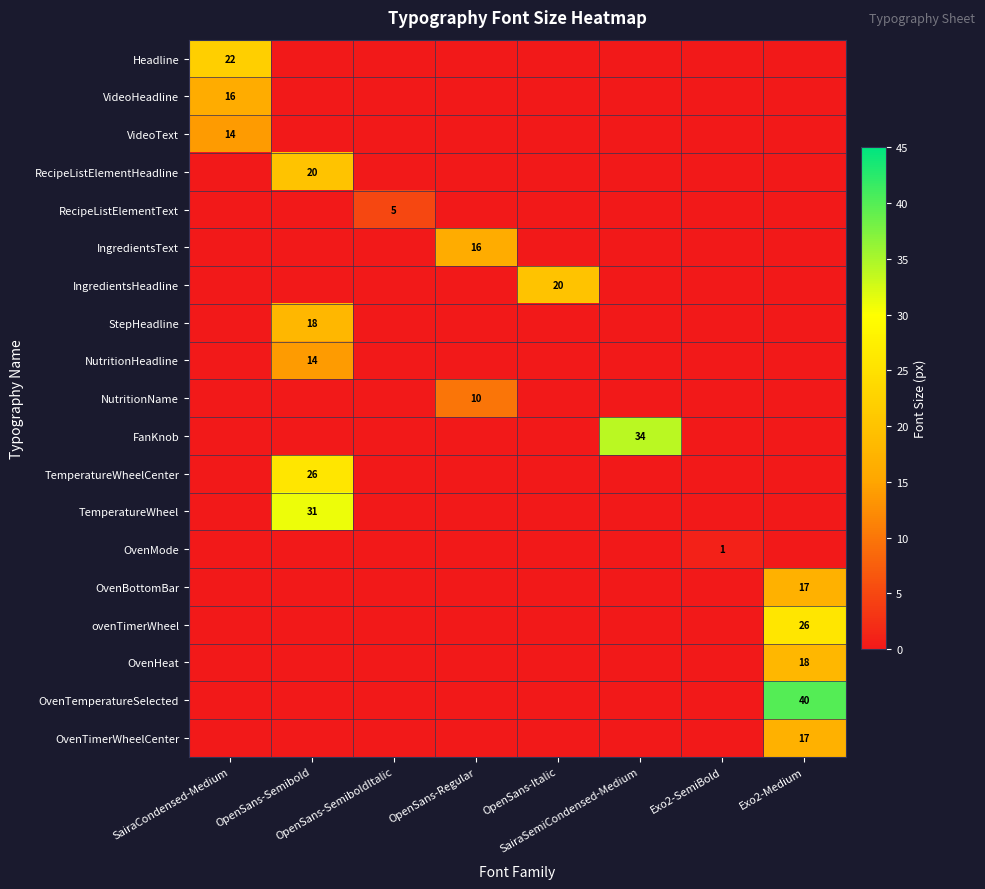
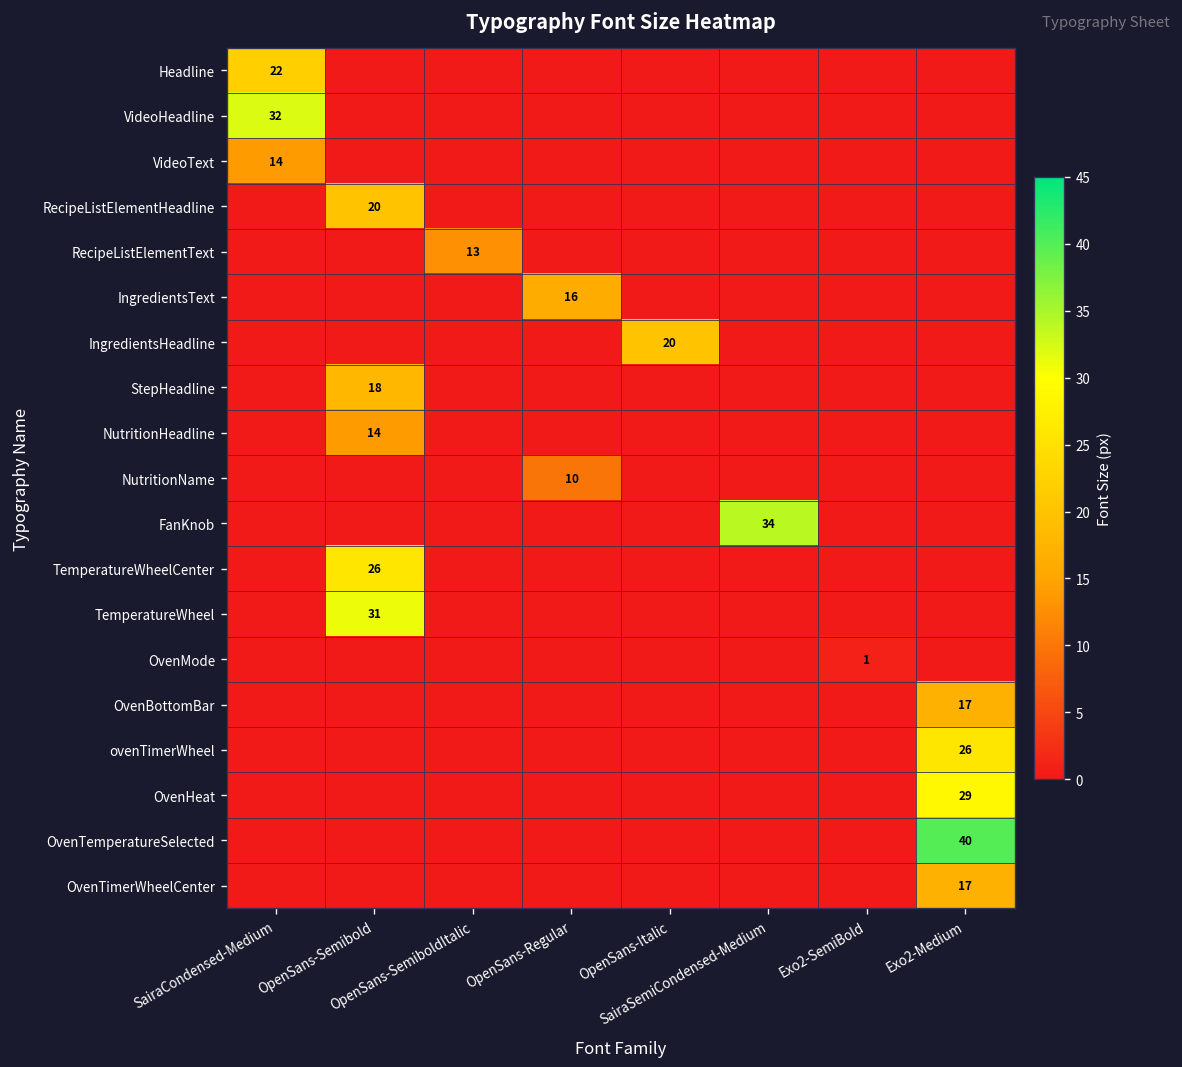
  {
    "Headline": {
      "SairaCondensed-Medium": 22
    },
    "VideoHeadline": {
-     "SairaCondensed-Medium": 16
+     "SairaCondensed-Medium": 32
    },
    "VideoText": {
      "SairaCondensed-Medium": 14
    },
    "RecipeListElementHeadline": {
      "OpenSans-Semibold": 20
    },
    "RecipeListElementText": {
-     "OpenSans-SemiboldItalic": 5
+     "OpenSans-SemiboldItalic": 13
    },
    "IngredientsText": {
      "OpenSans-Regular": 16
    },
    "IngredientsHeadline": {
      "OpenSans-Italic": 20
    },
    "StepHeadline": {
      "OpenSans-Semibold": 18
    },
    "NutritionHeadline": {
      "OpenSans-Semibold": 14
    },
    "NutritionName": {
      "OpenSans-Regular": 10
    },
    "FanKnob": {
      "SairaSemiCondensed-Medium": 34
    },
    "TemperatureWheelCenter": {
      "OpenSans-Semibold": 26
    },
    "TemperatureWheel": {
      "OpenSans-Semibold": 31
    },
    "OvenMode": {
      "Exo2-SemiBold": 1
    },
    "OvenBottomBar": {
      "Exo2-Medium": 17
    },
    "ovenTimerWheel": {
      "Exo2-Medium": 26
    },
    "OvenHeat": {
-     "Exo2-Medium": 18
+     "Exo2-Medium": 29
    },
    "OvenTemperatureSelected": {
      "Exo2-Medium": 40
    },
    "OvenTimerWheelCenter": {
      "Exo2-Medium": 17
    }
  }
